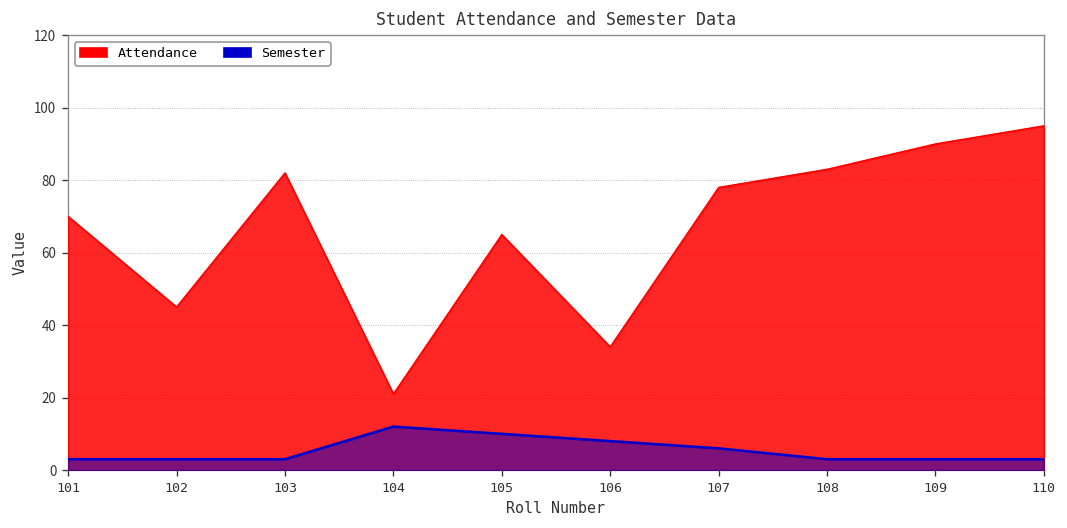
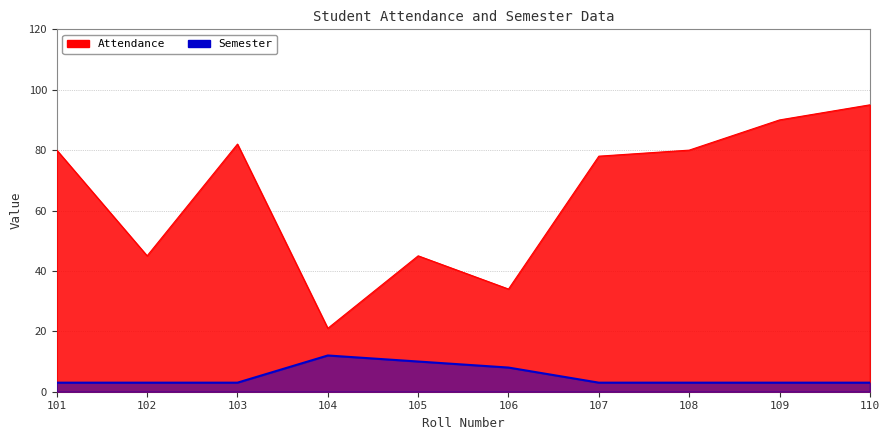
  {
    "Attendance": {
-     "101": 70,
+     "101": 80,
      "102": 45,
      "103": 82,
      "104": 21,
-     "105": 65,
+     "105": 45,
      "106": 34,
      "107": 78,
-     "108": 83,
+     "108": 80,
      "109": 90,
      "110": 95
    },
    "Semester": {
      "101": 3,
      "102": 3,
      "103": 3,
      "104": 12,
      "105": 10,
      "106": 8,
-     "107": 6,
+     "107": 3,
      "108": 3,
      "109": 3,
      "110": 3
    }
  }
